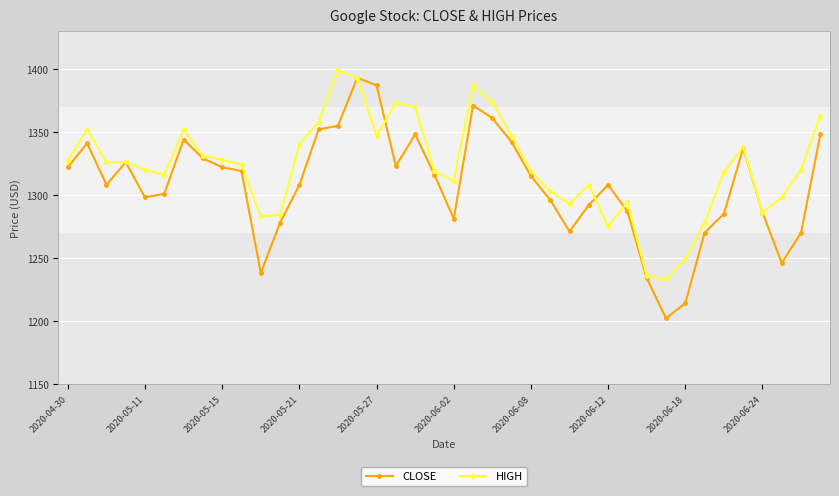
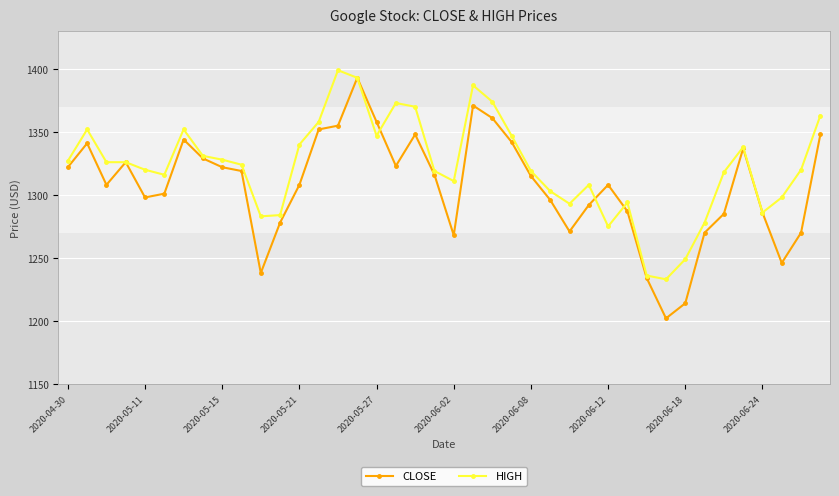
  {
    "CLOSE": {
      "2020-04-30": 1322,
      "2020-05-11": 1298,
      "2020-05-15": 1322,
      "2020-05-21": 1308,
-     "2020-05-27": 1387,
-     "2020-06-02": 1281,
+     "2020-05-27": 1358,
+     "2020-06-02": 1268,
      "2020-06-08": 1315,
      "2020-06-12": 1308,
      "2020-06-18": 1214
    },
    "HIGH": {
      "2020-04-30": 1327,
      "2020-05-11": 1320,
      "2020-05-15": 1328,
      "2020-05-21": 1340,
      "2020-05-27": 1347,
      "2020-06-02": 1311,
      "2020-06-08": 1319,
      "2020-06-12": 1275,
      "2020-06-18": 1249
    }
  }
